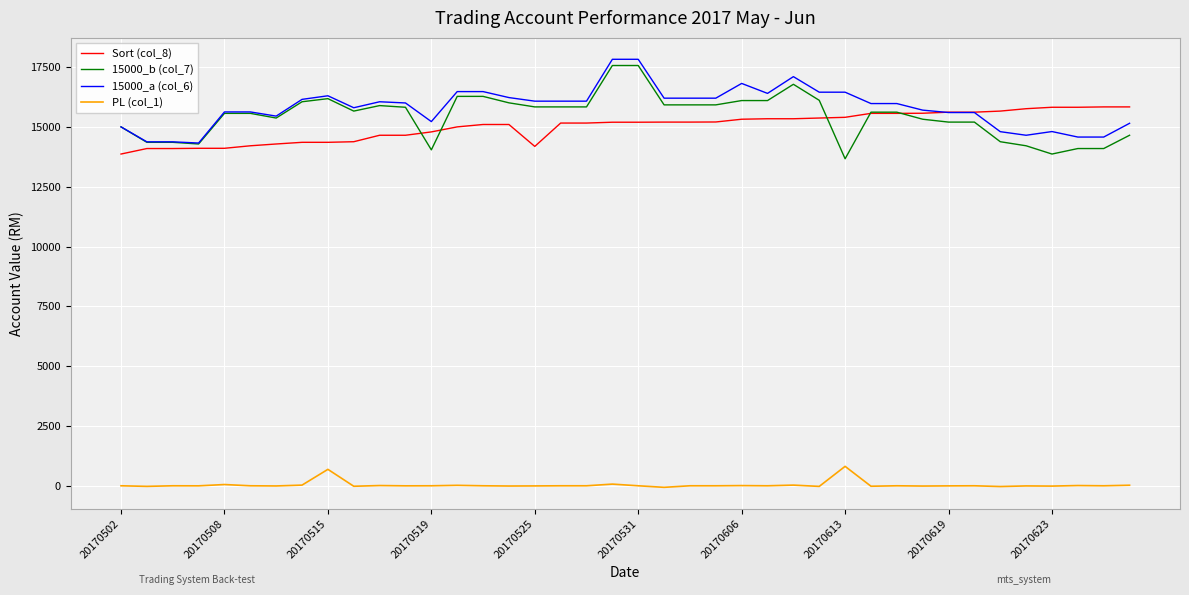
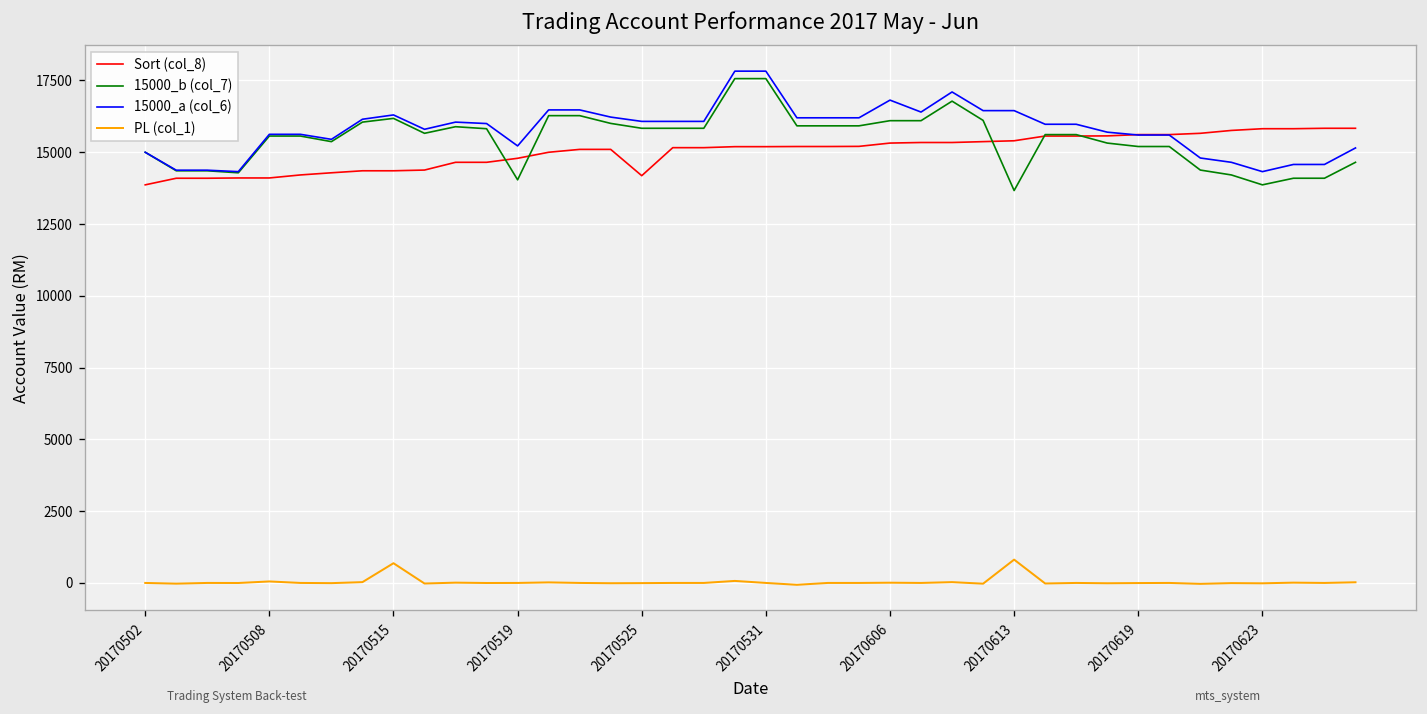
  {
    "Sort (col_8)": {
      "20170502": 13900,
      "20170508": 14100,
      "20170515": 14400,
      "20170519": 14800,
      "20170525": 14200,
      "20170531": 15200,
      "20170606": 15300,
      "20170613": 15400,
      "20170623": 15800
    },
    "15000_b (col_7)": {
      "20170515": 16200,
      "20170519": 14000,
      "20170525": 15800,
      "20170531": 17600,
      "20170606": 16100,
      "20170613": 13700,
      "20170619": 15200,
      "20170623": 13900
    },
    "15000_a (col_6)": {
      "20170515": 16300,
      "20170519": 15200,
      "20170525": 16100,
      "20170531": 17800,
      "20170606": 16800,
      "20170613": 16500,
-     "20170623": 14800
+     "20170623": 14300
    },
    "PL (col_1)": {
      "20170502": 0,
      "20170508": 100,
      "20170515": 700,
      "20170519": 0,
      "20170525": 0,
      "20170531": 0,
      "20170606": 0,
      "20170613": 800,
      "20170619": 0,
      "20170623": 0
    }
  }
